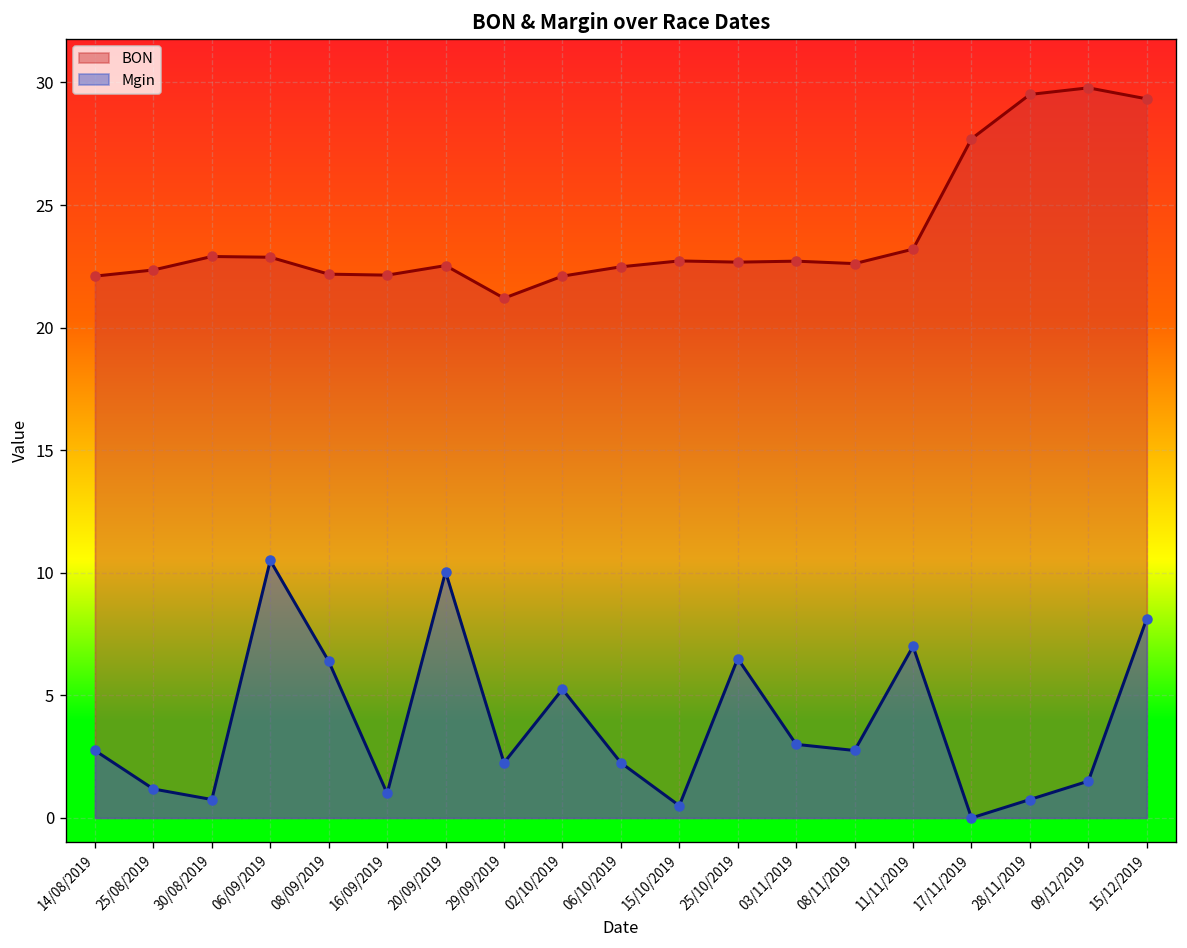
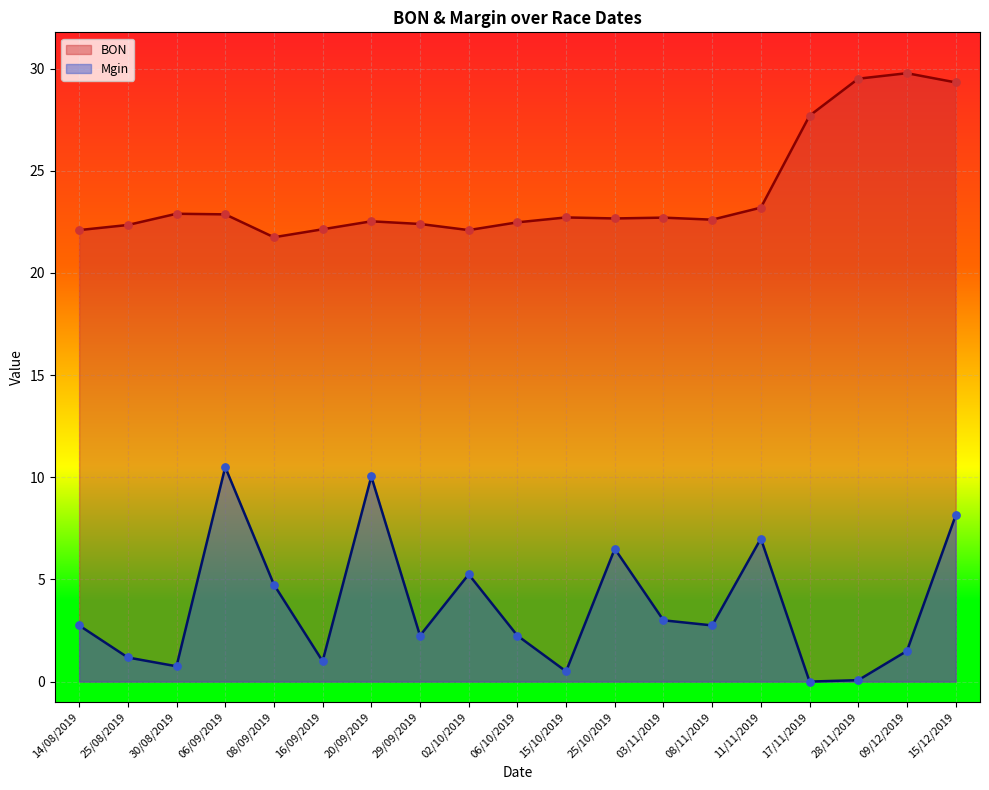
  {
    "BON": {
      "14/08/2019": 22.1,
      "25/08/2019": 22.4,
      "30/08/2019": 22.9,
      "06/09/2019": 22.9,
-     "08/09/2019": 22.2,
+     "08/09/2019": 21.8,
      "16/09/2019": 22.1,
      "20/09/2019": 22.5,
-     "29/09/2019": 21.2,
+     "29/09/2019": 22.4,
      "02/10/2019": 22.1,
      "06/10/2019": 22.5,
      "15/10/2019": 22.7,
      "25/10/2019": 22.7,
      "03/11/2019": 22.7,
      "08/11/2019": 22.6,
      "11/11/2019": 23.2,
      "17/11/2019": 27.7,
      "28/11/2019": 29.5,
      "09/12/2019": 29.8,
      "15/12/2019": 29.3
    },
    "Mgin": {
      "14/08/2019": 2.8,
      "25/08/2019": 1.2,
      "30/08/2019": 0.8,
      "06/09/2019": 10.5,
-     "08/09/2019": 6.4,
+     "08/09/2019": 4.8,
      "16/09/2019": 1.0,
      "20/09/2019": 10.0,
      "29/09/2019": 2.3,
      "02/10/2019": 5.3,
      "06/10/2019": 2.3,
      "15/10/2019": 0.5,
      "25/10/2019": 6.5,
      "03/11/2019": 3.0,
      "08/11/2019": 2.8,
      "11/11/2019": 7.0,
      "17/11/2019": 0.0,
-     "28/11/2019": 0.8,
+     "28/11/2019": 0.1,
      "09/12/2019": 1.5,
      "15/12/2019": 8.1
    }
  }
